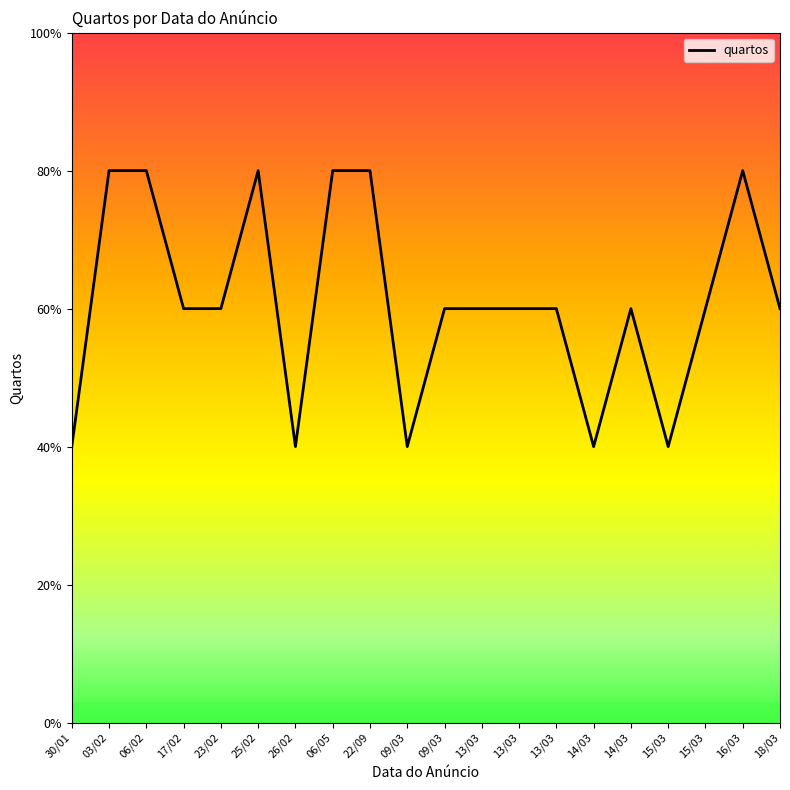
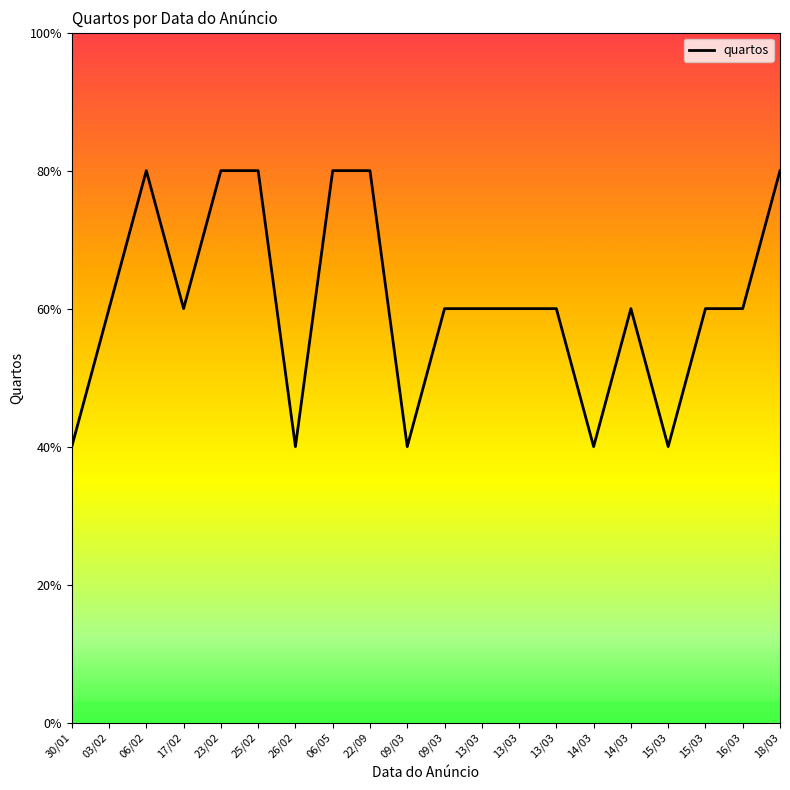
  {
    "30/01": "40%",
-   "03/02": "80%",
+   "03/02": "60%",
    "06/02": "80%",
    "17/02": "60%",
-   "23/02": "60%",
+   "23/02": "80%",
    "25/02": "80%",
    "26/02": "40%",
    "06/05": "80%",
    "22/09": "80%",
-   "16/03": "80%",
-   "18/03": "60%"
+   "16/03": "60%",
+   "18/03": "80%"
  }
